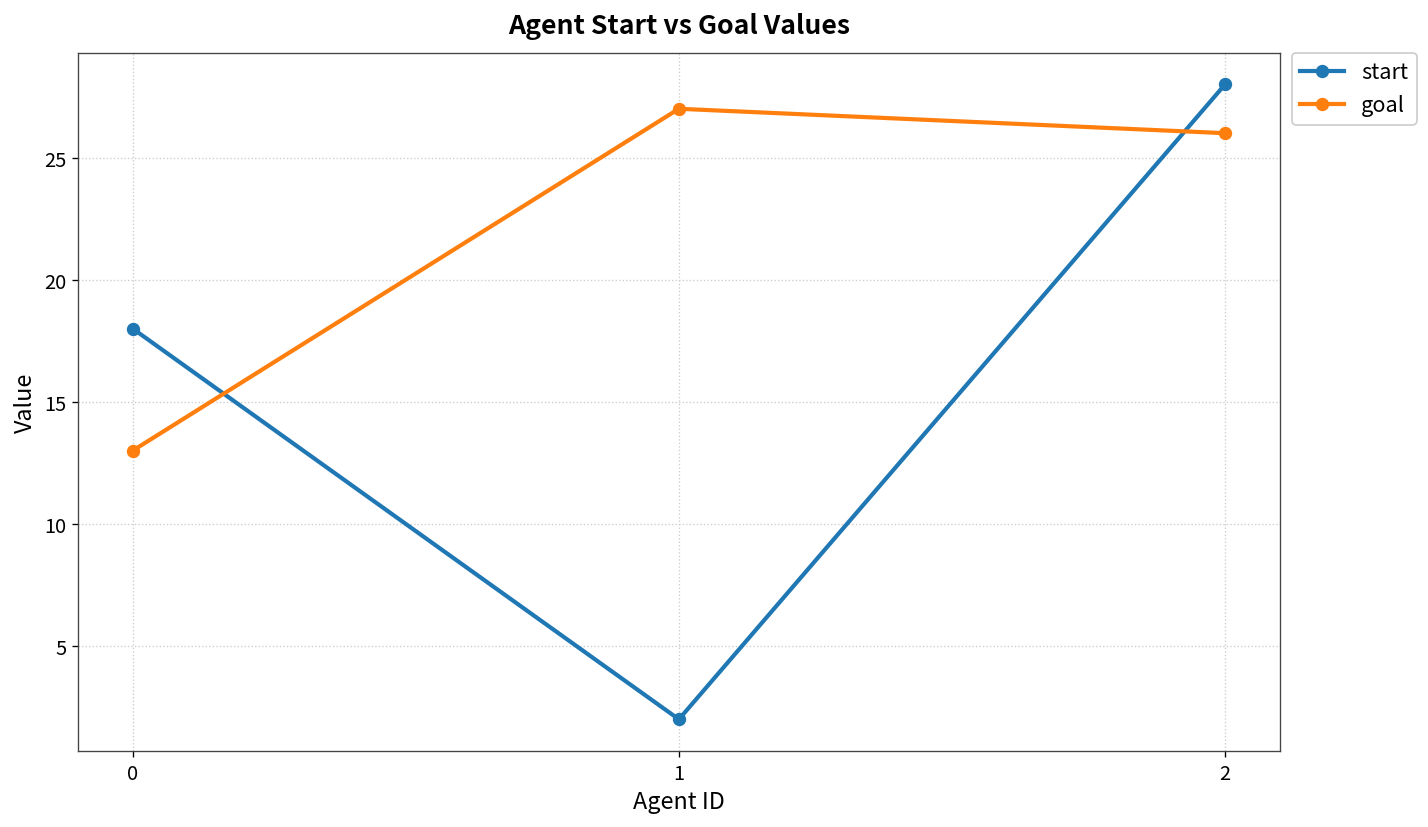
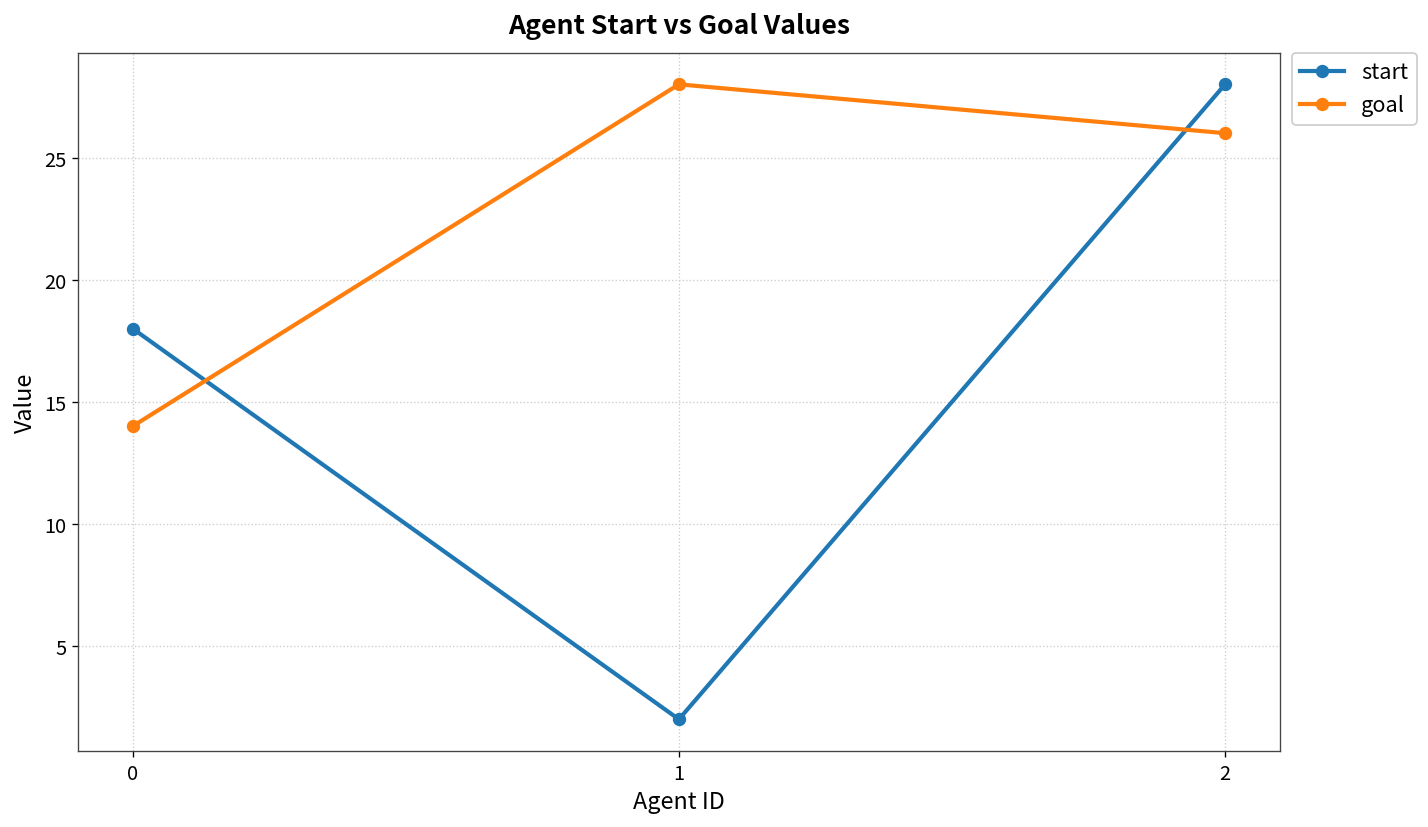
  {
    "start": {
      "0": 18,
      "1": 2,
      "2": 28
    },
    "goal": {
-     "0": 13,
-     "1": 27,
+     "0": 14,
+     "1": 28,
      "2": 26
    }
  }
